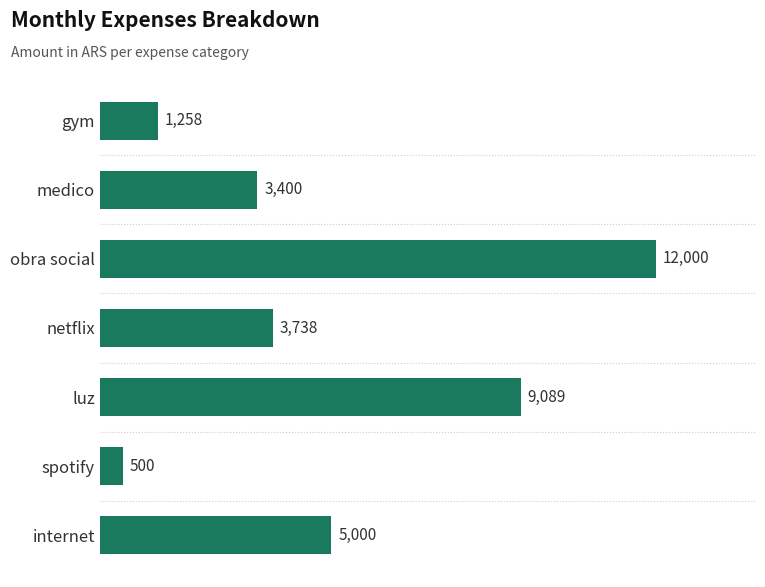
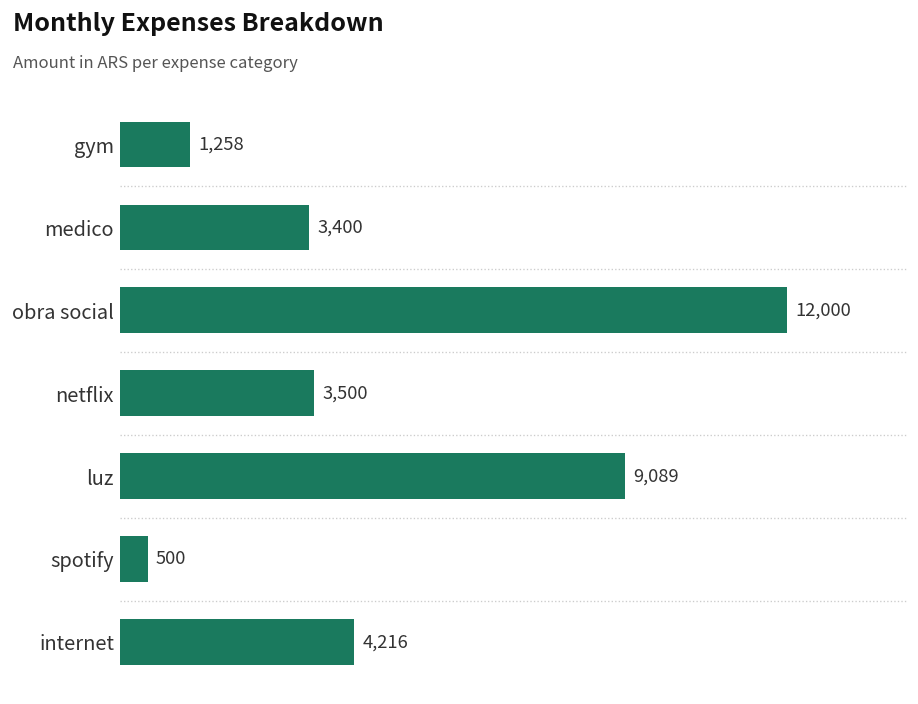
  {
    "gym": "1,258",
    "medico": "3,400",
    "obra social": "12,000",
-   "netflix": "3,738",
+   "netflix": "3,500",
    "luz": "9,089",
    "spotify": "500",
-   "internet": "5,000"
+   "internet": "4,216"
  }
